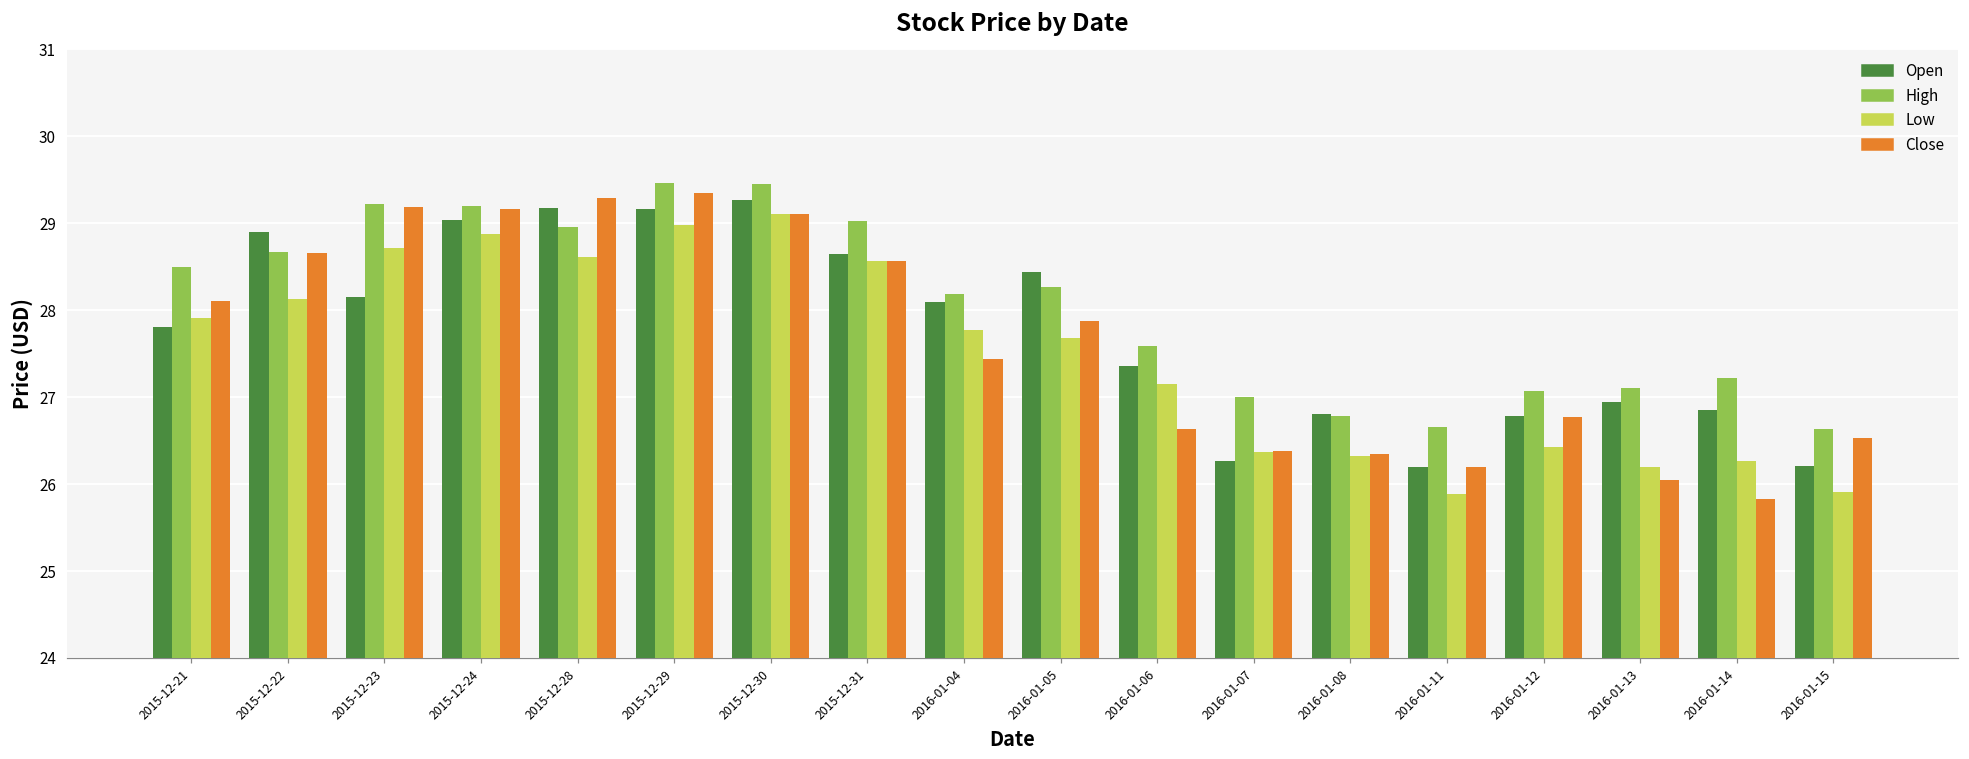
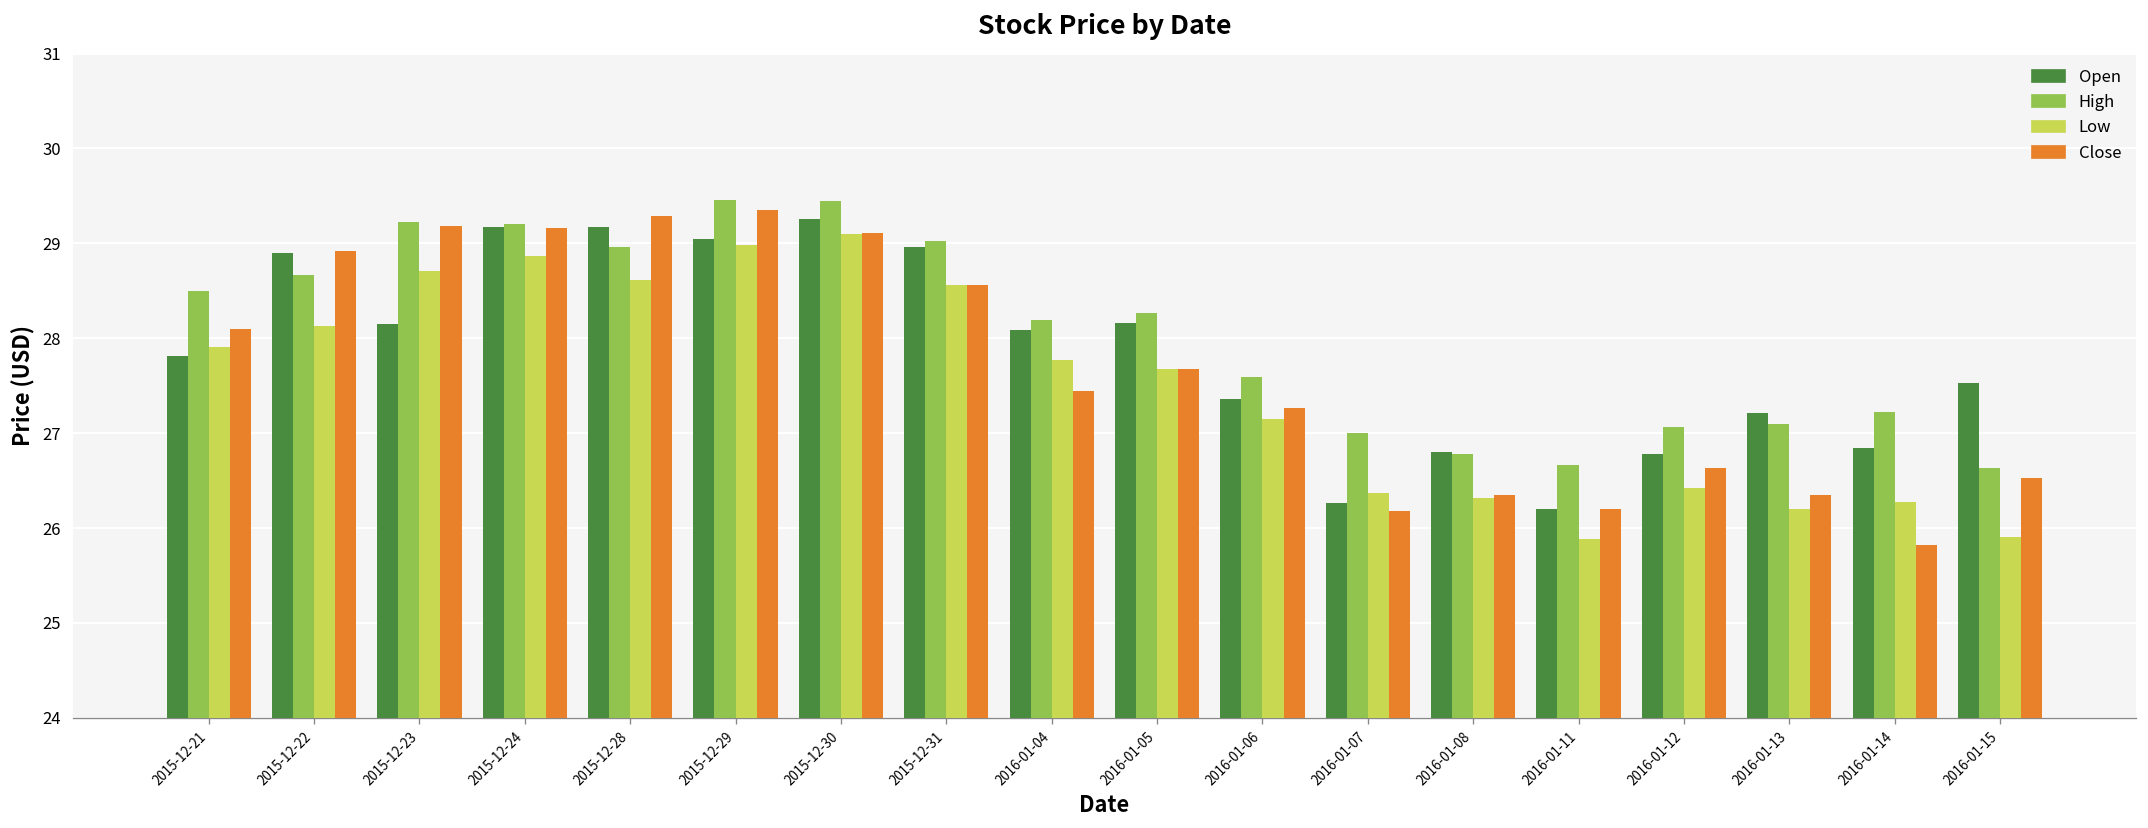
  {
    "Open": {
      "2015-12-21": 27.8,
      "2015-12-22": 28.9,
      "2015-12-23": 28.2,
-     "2015-12-24": 29.0,
+     "2015-12-24": 29.2,
      "2015-12-28": 29.2,
-     "2015-12-29": 29.2,
+     "2015-12-29": 29.0,
      "2015-12-30": 29.3,
-     "2015-12-31": 28.6,
+     "2015-12-31": 29.0,
      "2016-01-04": 28.1,
-     "2016-01-05": 28.4,
+     "2016-01-05": 28.2,
      "2016-01-06": 27.4,
      "2016-01-07": 26.3,
      "2016-01-08": 26.8,
      "2016-01-11": 26.2,
      "2016-01-12": 26.8,
-     "2016-01-13": 26.9,
+     "2016-01-13": 27.2,
      "2016-01-14": 26.8,
-     "2016-01-15": 26.2
+     "2016-01-15": 27.5
    },
    "Close": {
      "2015-12-21": 28.1,
-     "2015-12-22": 28.7,
+     "2015-12-22": 28.9,
      "2015-12-23": 29.2,
      "2015-12-24": 29.2,
      "2015-12-28": 29.3,
      "2015-12-29": 29.4,
      "2015-12-30": 29.1,
      "2015-12-31": 28.6,
      "2016-01-04": 27.4,
-     "2016-01-05": 27.9,
-     "2016-01-06": 26.6,
-     "2016-01-07": 26.4,
+     "2016-01-05": 27.7,
+     "2016-01-06": 27.3,
+     "2016-01-07": 26.2,
      "2016-01-08": 26.4,
      "2016-01-11": 26.2,
-     "2016-01-12": 26.8,
-     "2016-01-13": 26.1,
+     "2016-01-12": 26.6,
+     "2016-01-13": 26.4,
      "2016-01-14": 25.8,
      "2016-01-15": 26.5
    }
  }
